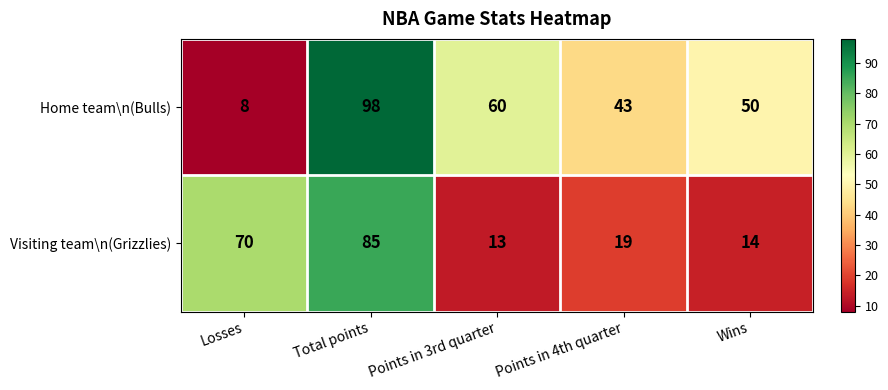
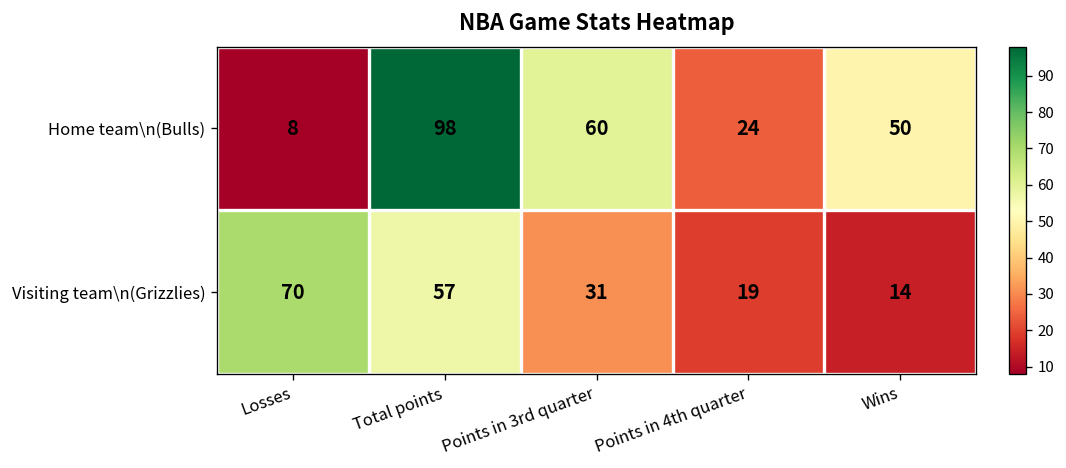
  {
    "Home team\\n(Bulls)": {
      "Losses": 8,
      "Total points": 98,
      "Points in 3rd quarter": 60,
-     "Points in 4th quarter": 43,
+     "Points in 4th quarter": 24,
      "Wins": 50
    },
    "Visiting team\\n(Grizzlies)": {
      "Losses": 70,
-     "Total points": 85,
-     "Points in 3rd quarter": 13,
+     "Total points": 57,
+     "Points in 3rd quarter": 31,
      "Points in 4th quarter": 19,
      "Wins": 14
    }
  }
